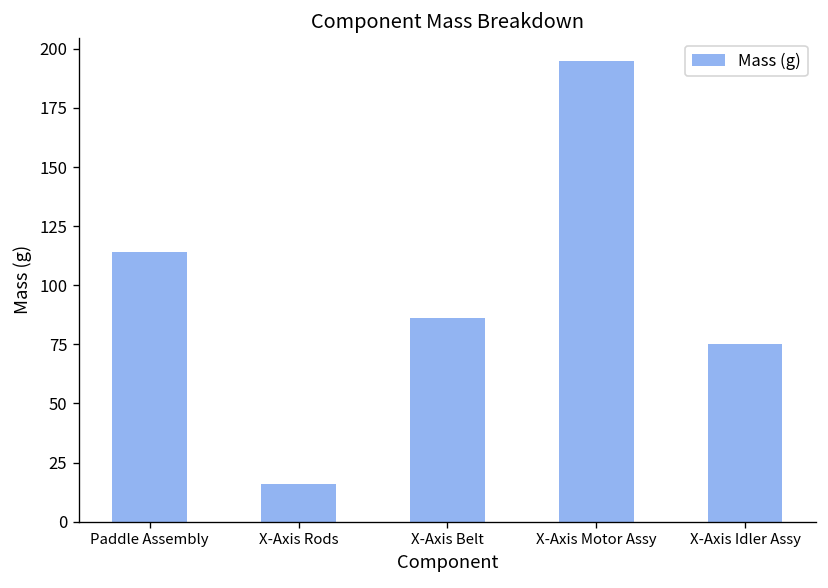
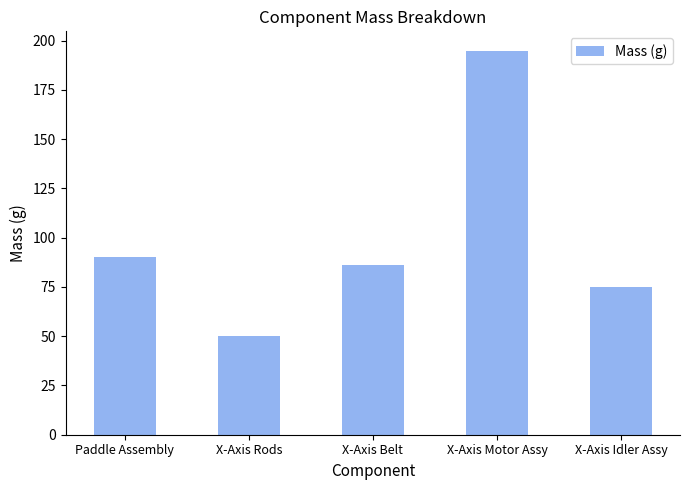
  {
-   "Paddle Assembly": 114,
-   "X-Axis Rods": 16,
+   "Paddle Assembly": 90,
+   "X-Axis Rods": 50,
    "X-Axis Belt": 86,
    "X-Axis Motor Assy": 195,
    "X-Axis Idler Assy": 75
  }
